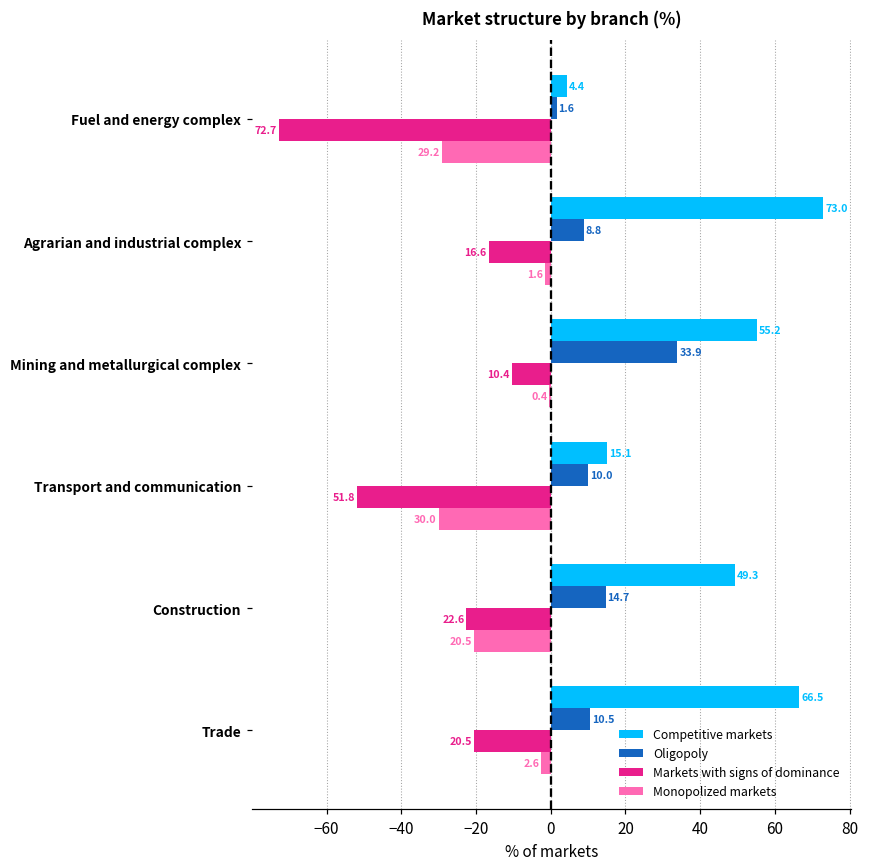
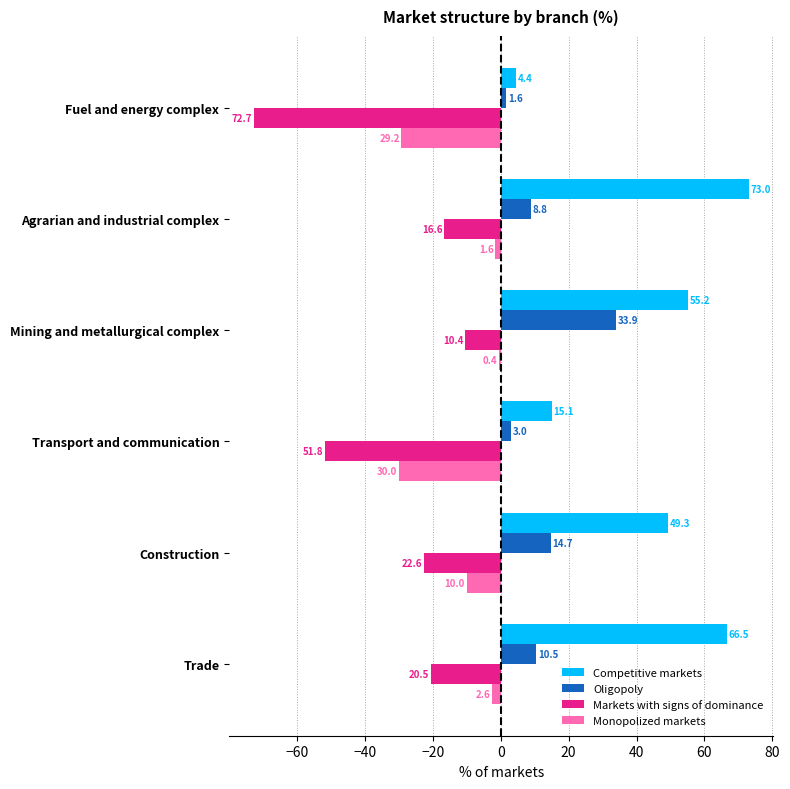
  {
    "Competitive markets": {
      "Fuel and energy complex": 4.4,
      "Agrarian and industrial complex": 73.0,
      "Mining and metallurgical complex": 55.2,
      "Transport and communication": 15.1,
      "Construction": 49.3,
      "Trade": 66.5
    },
    "Oligopoly": {
      "Fuel and energy complex": 1.6,
      "Agrarian and industrial complex": 8.8,
      "Mining and metallurgical complex": 33.9,
-     "Transport and communication": 10.0,
+     "Transport and communication": 3.0,
      "Construction": 14.7,
      "Trade": 10.5
    },
    "Monopolized markets": {
-     "Construction": 20.5
+     "Construction": 10.0
    }
  }
